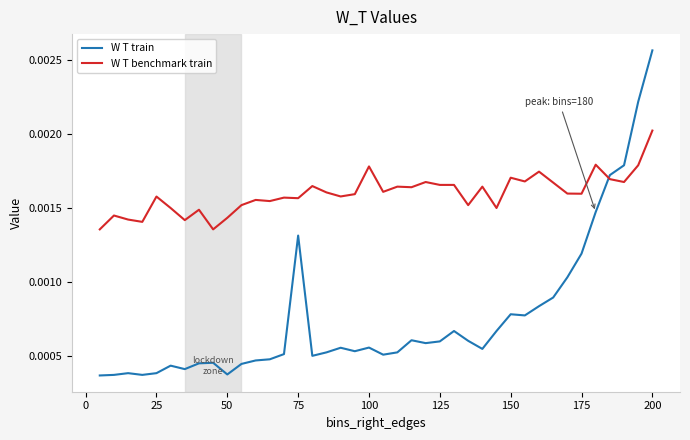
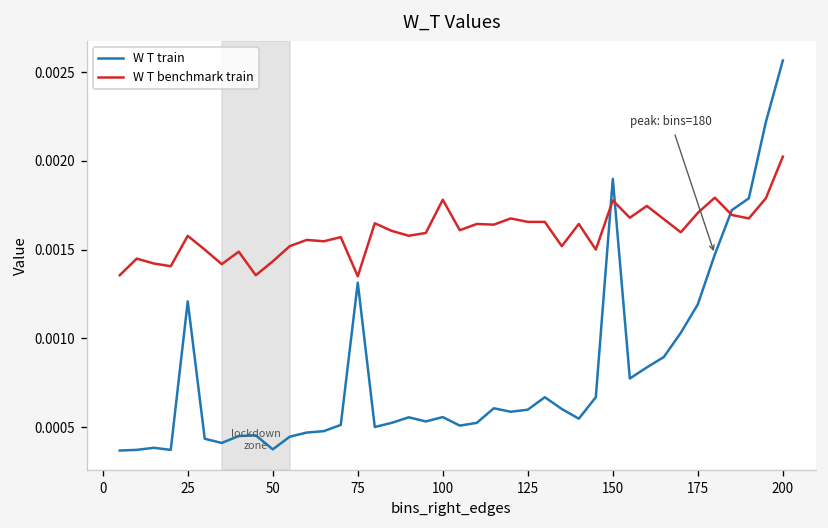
  {
    "W T train": {
-     "25": 0.00038,
+     "25": 0.00121,
      "50": 0.00037,
      "75": 0.00131,
      "100": 0.00056,
      "125": 0.00060,
-     "150": 0.00078,
+     "150": 0.00190,
      "175": 0.00119,
      "200": 0.00257
    },
    "W T benchmark train": {
      "25": 0.00158,
      "50": 0.00143,
-     "75": 0.00157,
+     "75": 0.00135,
      "100": 0.00178,
      "125": 0.00166,
-     "150": 0.00170,
-     "175": 0.00160,
+     "150": 0.00178,
+     "175": 0.00171,
      "200": 0.00202
    }
  }
